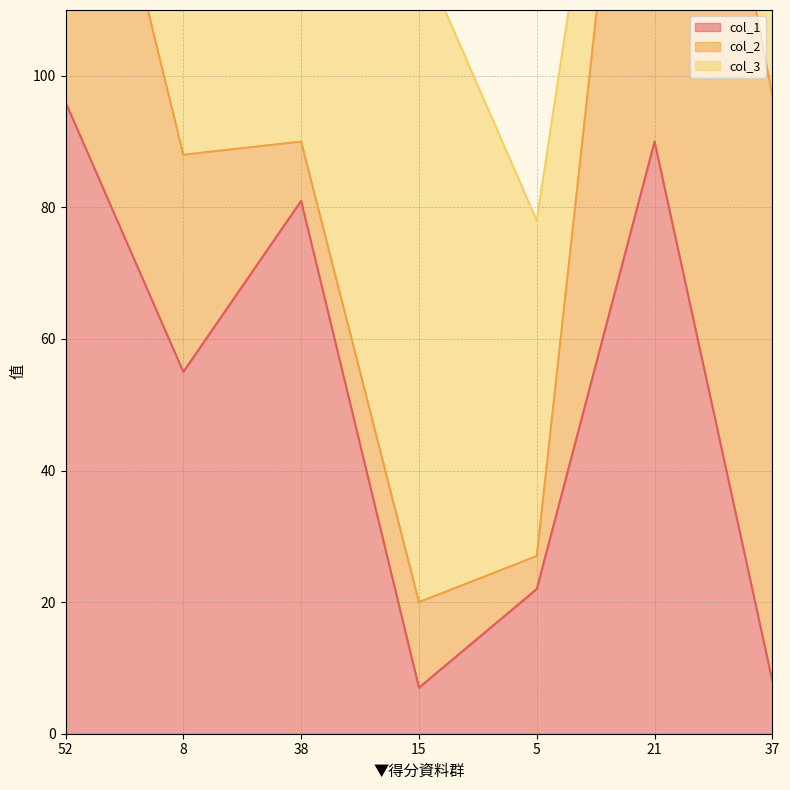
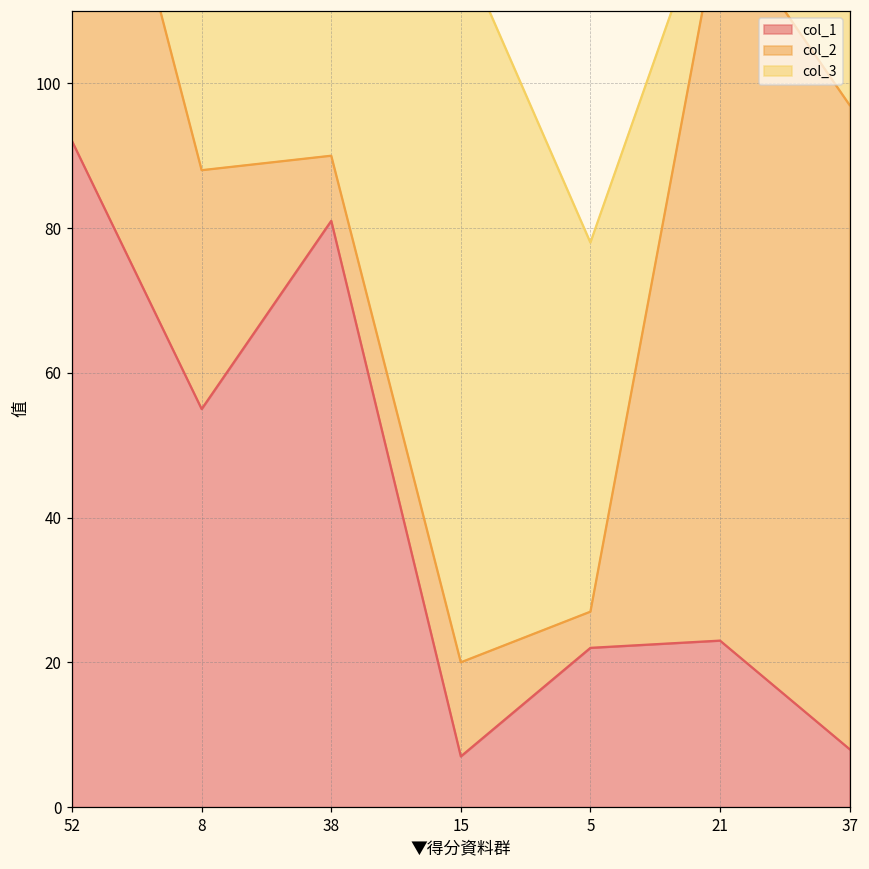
  {
    "col_1": {
-     "52": 96,
+     "52": 92,
      "8": 55,
      "38": 81,
      "15": 7,
      "5": 22,
-     "21": 90,
+     "21": 23,
      "37": 8
    }
  }
